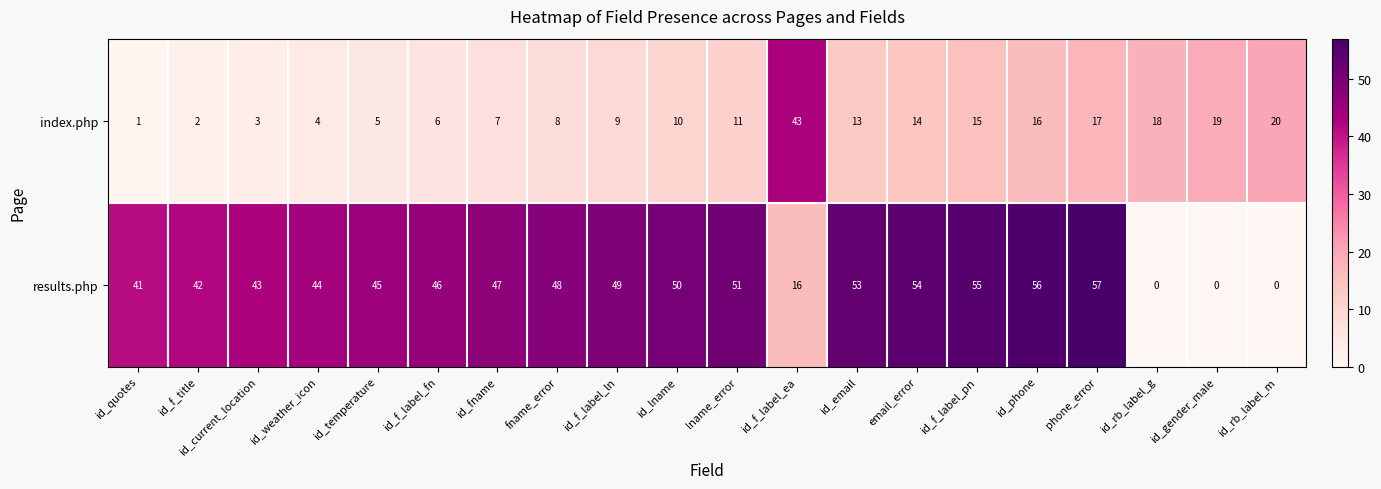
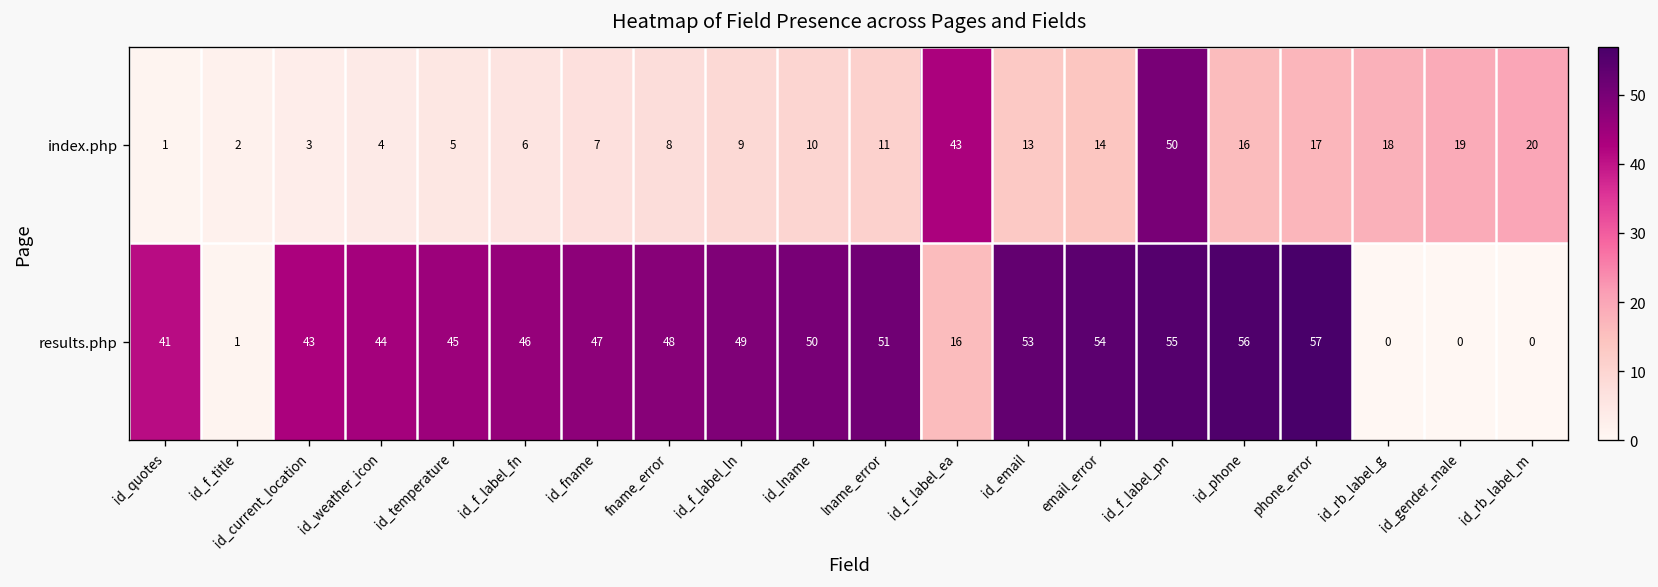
  {
    "index.php": {
      "id_quotes": 1,
      "id_f_title": 2,
      "id_current_location": 3,
      "id_weather_icon": 4,
      "id_temperature": 5,
      "id_f_label_fn": 6,
      "id_fname": 7,
      "fname_error": 8,
      "id_f_label_ln": 9,
      "id_lname": 10,
      "lname_error": 11,
      "id_f_label_ea": 43,
      "id_email": 13,
      "email_error": 14,
-     "id_f_label_pn": 15,
+     "id_f_label_pn": 50,
      "id_phone": 16,
      "phone_error": 17,
      "id_rb_label_g": 18,
      "id_gender_male": 19,
      "id_rb_label_m": 20
    },
    "results.php": {
      "id_quotes": 41,
-     "id_f_title": 42,
+     "id_f_title": 1,
      "id_current_location": 43,
      "id_weather_icon": 44,
      "id_temperature": 45,
      "id_f_label_fn": 46,
      "id_fname": 47,
      "fname_error": 48,
      "id_f_label_ln": 49,
      "id_lname": 50,
      "lname_error": 51,
      "id_f_label_ea": 16,
      "id_email": 53,
      "email_error": 54,
      "id_f_label_pn": 55,
      "id_phone": 56,
      "phone_error": 57,
      "id_rb_label_g": 0,
      "id_gender_male": 0,
      "id_rb_label_m": 0
    }
  }
